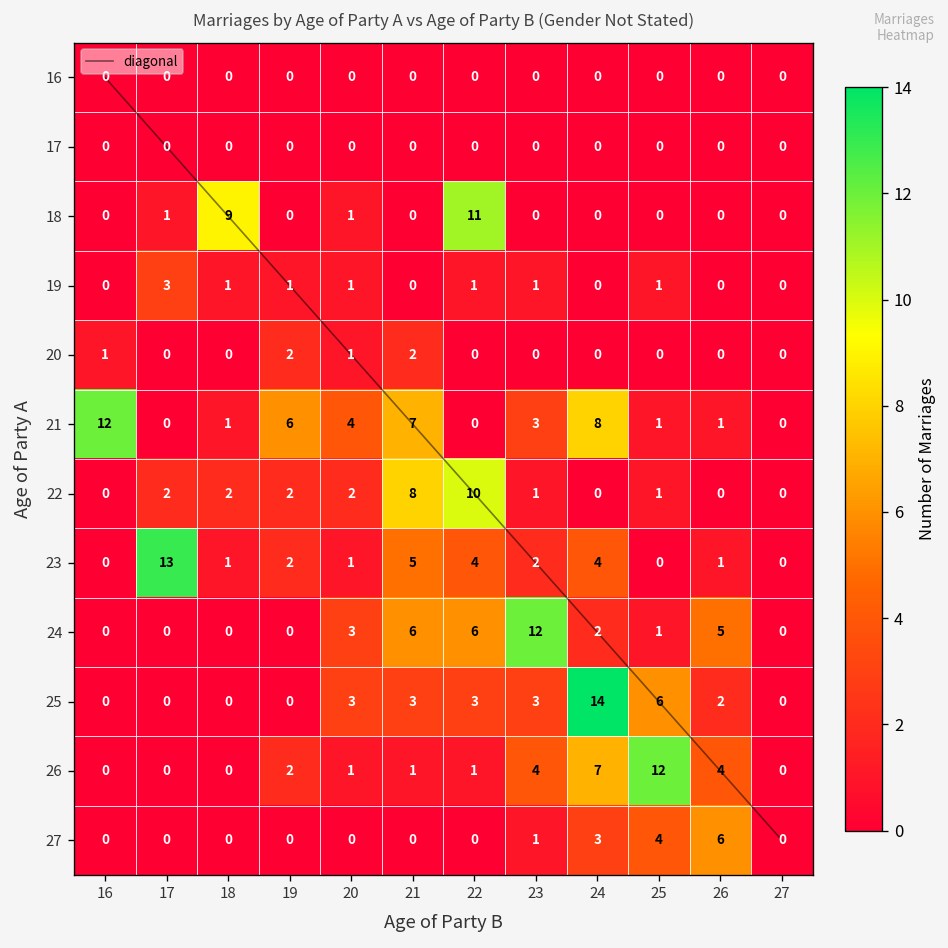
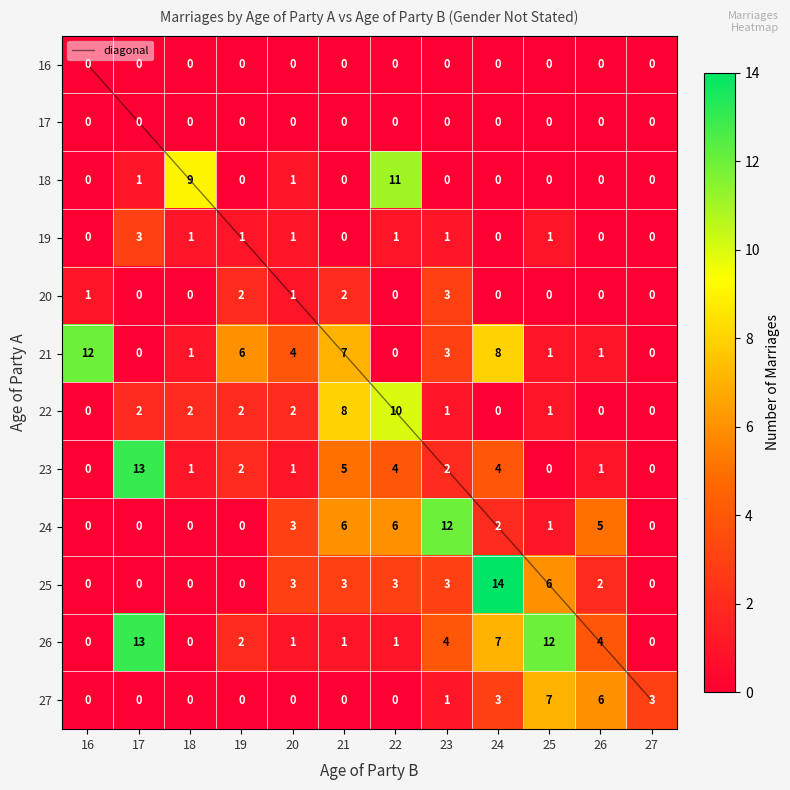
  {
    "16": {
      "18": 0,
      "19": 0,
      "20": 0,
      "21": 0,
      "22": 0,
      "23": 0,
      "24": 0,
      "25": 0,
      "26": 0,
      "27": 0
    },
    "17": {
      "16": 0,
      "18": 0,
      "19": 0,
      "20": 0,
      "21": 0,
      "22": 0,
      "23": 0,
      "24": 0,
      "25": 0,
      "26": 0,
      "27": 0
    },
    "18": {
      "16": 0,
      "17": 1,
      "19": 0,
      "20": 1,
      "21": 0,
      "22": 11,
      "23": 0,
      "24": 0,
      "25": 0,
      "26": 0,
      "27": 0
    },
    "19": {
      "16": 0,
      "17": 3,
      "18": 1,
      "20": 1,
      "21": 0,
      "22": 1,
      "23": 1,
      "24": 0,
      "25": 1,
      "26": 0,
      "27": 0
    },
    "20": {
      "16": 1,
      "17": 0,
      "18": 0,
      "19": 2,
      "21": 2,
      "22": 0,
-     "23": 0,
+     "23": 3,
      "24": 0,
      "25": 0,
      "26": 0,
      "27": 0
    },
    "21": {
      "16": 12,
      "17": 0,
      "18": 1,
      "19": 6,
      "20": 4,
      "22": 0,
      "23": 3,
      "24": 8,
      "25": 1,
      "26": 1,
      "27": 0
    },
    "22": {
      "16": 0,
      "17": 2,
      "18": 2,
      "19": 2,
      "20": 2,
      "21": 8,
      "23": 1,
      "24": 0,
      "25": 1,
      "26": 0,
      "27": 0
    },
    "23": {
      "16": 0,
      "17": 13,
      "18": 1,
      "19": 2,
      "20": 1,
      "21": 5,
      "22": 4,
      "24": 4,
      "25": 0,
      "26": 1,
      "27": 0
    },
    "24": {
      "16": 0,
      "17": 0,
      "18": 0,
      "19": 0,
      "20": 3,
      "21": 6,
      "22": 6,
      "23": 12,
      "25": 1,
      "26": 5,
      "27": 0
    },
    "25": {
      "16": 0,
      "17": 0,
      "18": 0,
      "19": 0,
      "20": 3,
      "21": 3,
      "22": 3,
      "23": 3,
      "24": 14,
      "26": 2,
      "27": 0
    },
    "26": {
      "16": 0,
-     "17": 0,
+     "17": 13,
      "18": 0,
      "19": 2,
      "20": 1,
      "21": 1,
      "22": 1,
      "23": 4,
      "24": 7,
      "25": 12,
      "27": 0
    },
    "27": {
      "16": 0,
      "17": 0,
      "18": 0,
      "19": 0,
      "20": 0,
      "21": 0,
      "22": 0,
      "23": 1,
      "24": 3,
-     "25": 4,
+     "25": 7,
      "26": 6,
-     "27": 0
+     "27": 3
    }
  }
